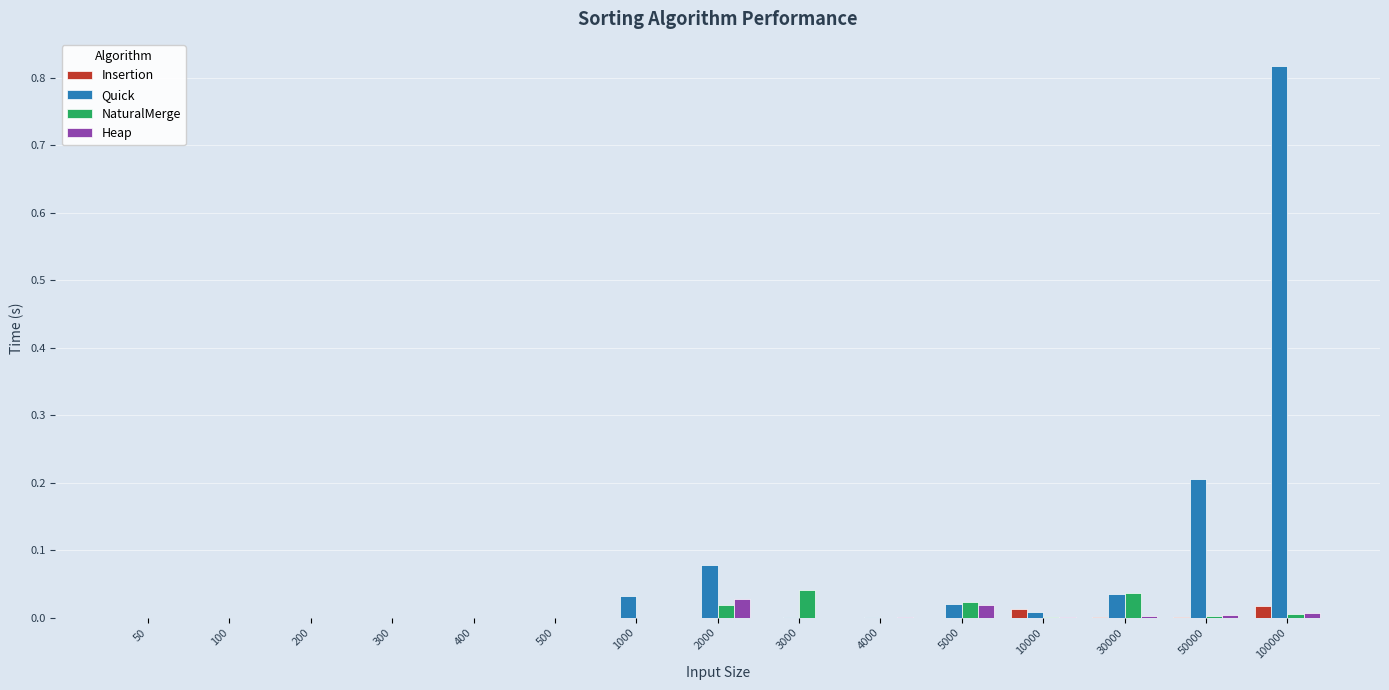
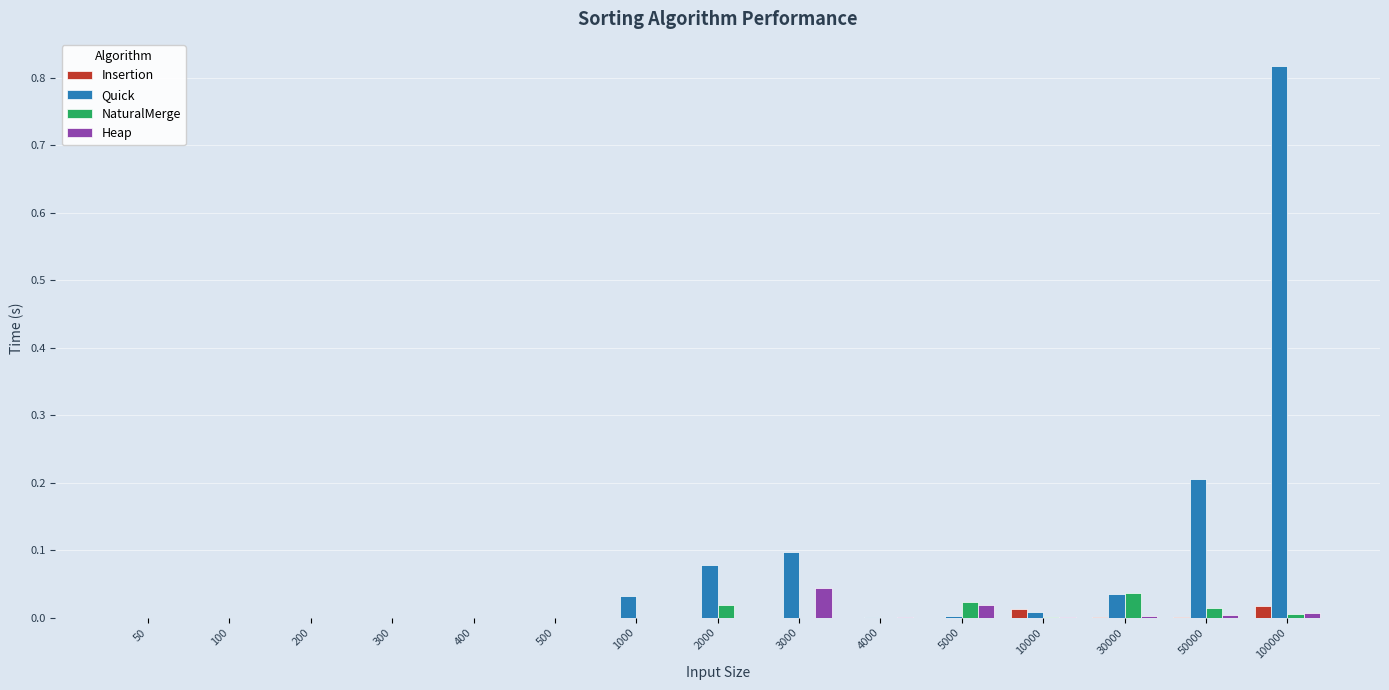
  {
    "Insertion": {
      "50": 0.00,
      "100": 0.00,
      "200": 0.00,
      "300": 0.00,
      "10000": 0.01,
      "100000": 0.02
    },
    "Quick": {
      "50": 0.00,
      "1000": 0.03,
      "2000": 0.08,
-     "3000": 0.00,
-     "5000": 0.02,
+     "3000": 0.10,
+     "5000": 0.00,
      "10000": 0.01,
      "30000": 0.03,
      "50000": 0.21,
      "100000": 0.82
    },
    "NaturalMerge": {
      "50": 0.00,
      "2000": 0.02,
-     "3000": 0.04,
+     "3000": 0.00,
      "5000": 0.02,
      "30000": 0.04,
-     "50000": 0.00,
+     "50000": 0.01,
      "100000": 0.00
    },
    "Heap": {
      "50": 0.00,
-     "2000": 0.03,
-     "3000": 0.00,
+     "2000": 0.00,
+     "3000": 0.04,
      "5000": 0.02,
      "100000": 0.01
    }
  }
